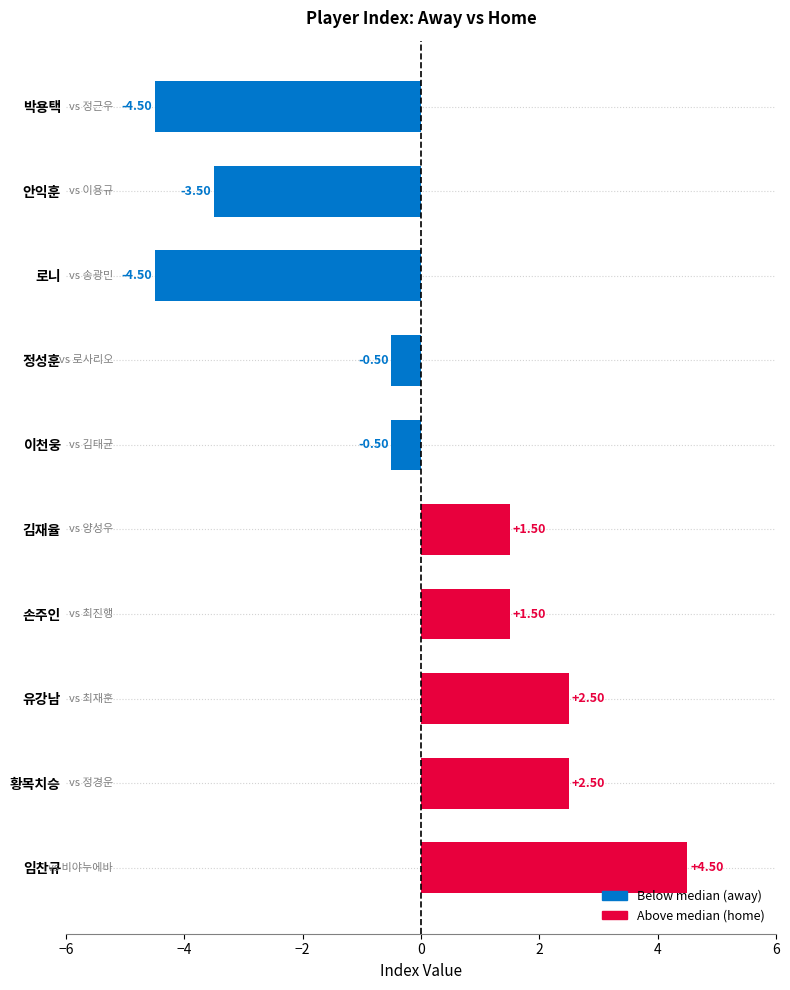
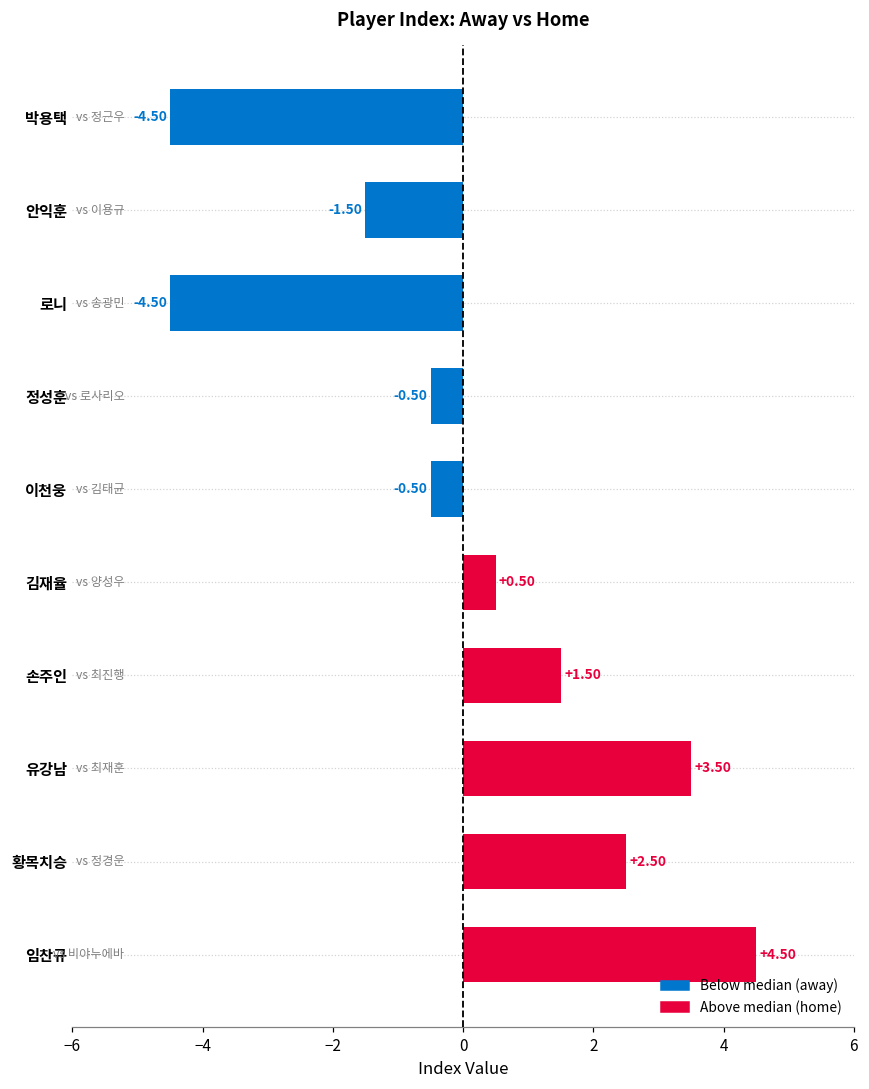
  {
    "박용택": "-4.50",
-   "안익훈": "-3.50",
+   "안익훈": "-1.50",
    "로니": "-4.50",
    "정성훈": "-0.50",
    "이천웅": "-0.50",
-   "김재율": "+1.50",
+   "김재율": "+0.50",
    "손주인": "+1.50",
-   "유강남": "+2.50",
+   "유강남": "+3.50",
    "황목치승": "+2.50",
    "임찬규": "+4.50"
  }
